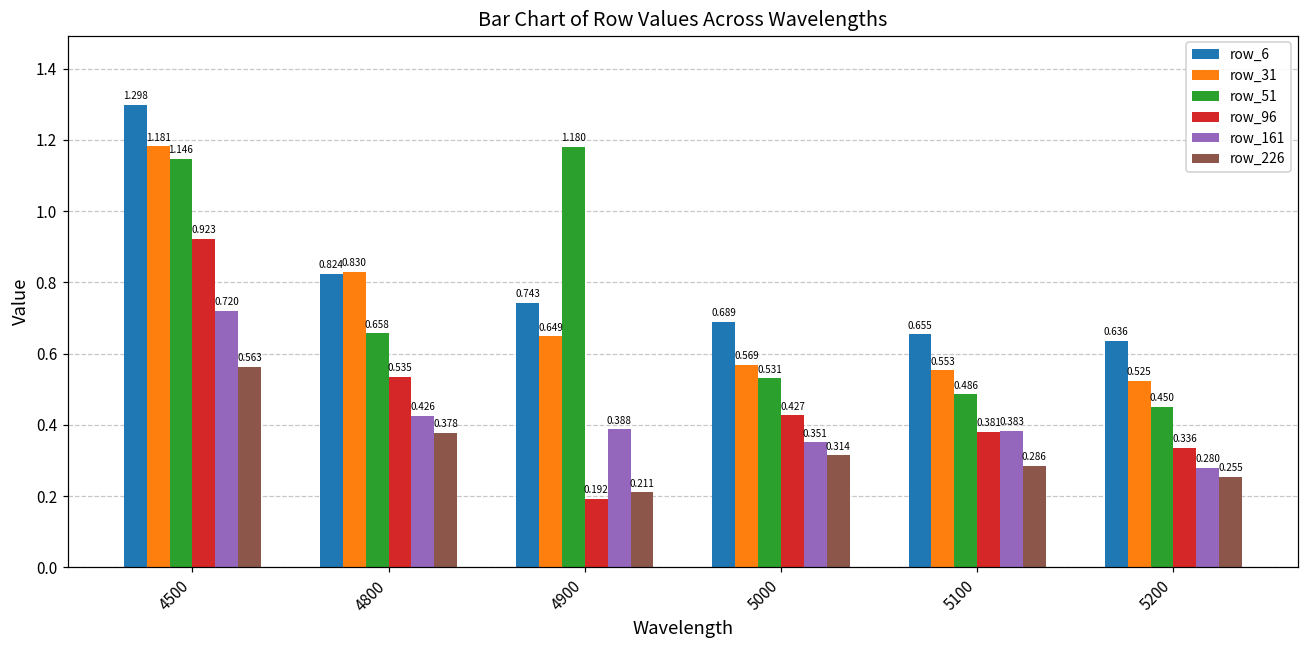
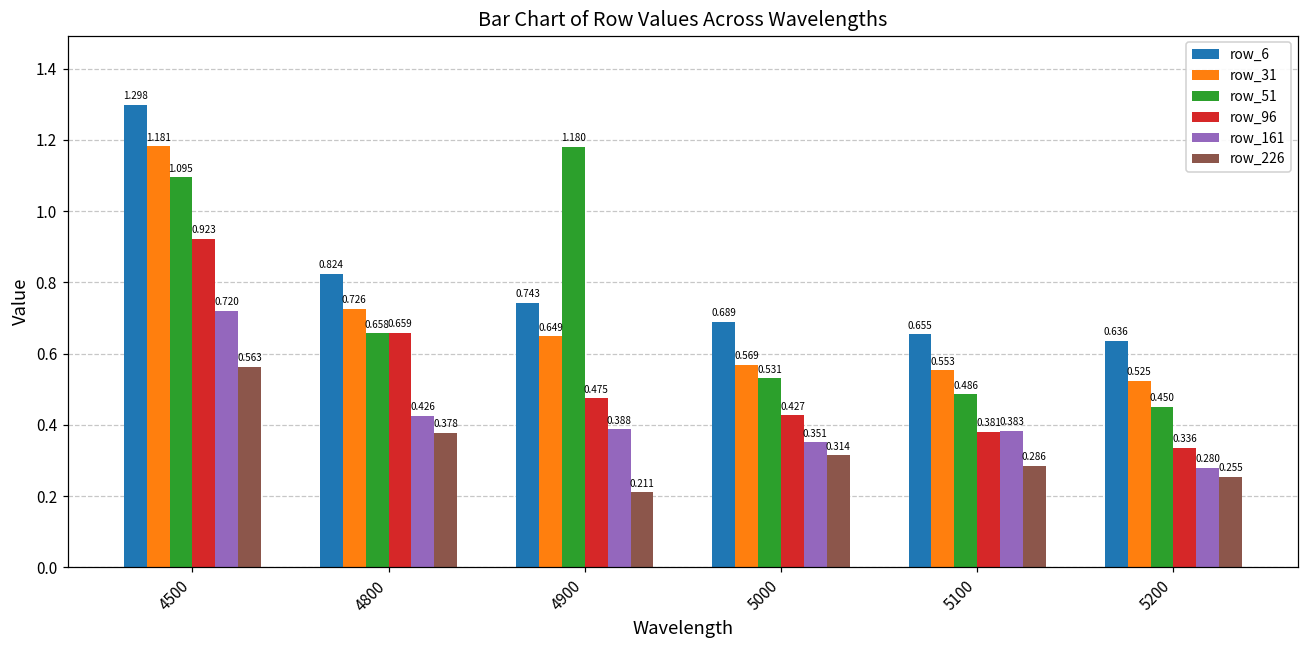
  {
    "row_6": {
      "4500": 1.298,
      "4800": 0.824,
      "4900": 0.743,
      "5000": 0.689,
      "5100": 0.655,
      "5200": 0.636
    },
    "row_31": {
      "4500": 1.181,
-     "4800": 0.830,
+     "4800": 0.726,
      "4900": 0.649,
      "5000": 0.569,
      "5100": 0.553,
      "5200": 0.525
    },
    "row_51": {
-     "4500": 1.146,
+     "4500": 1.095,
      "4800": 0.658,
      "4900": 1.180,
      "5000": 0.531,
      "5100": 0.486,
      "5200": 0.450
    },
    "row_96": {
      "4500": 0.923,
-     "4800": 0.535,
-     "4900": 0.192,
+     "4800": 0.659,
+     "4900": 0.475,
      "5000": 0.427,
      "5100": 0.381,
      "5200": 0.336
    },
    "row_161": {
      "4500": 0.720,
      "4800": 0.426,
      "4900": 0.388,
      "5000": 0.351,
      "5100": 0.383,
      "5200": 0.280
    },
    "row_226": {
      "4500": 0.563,
      "4800": 0.378,
      "4900": 0.211,
      "5000": 0.314,
      "5100": 0.286,
      "5200": 0.255
    }
  }
